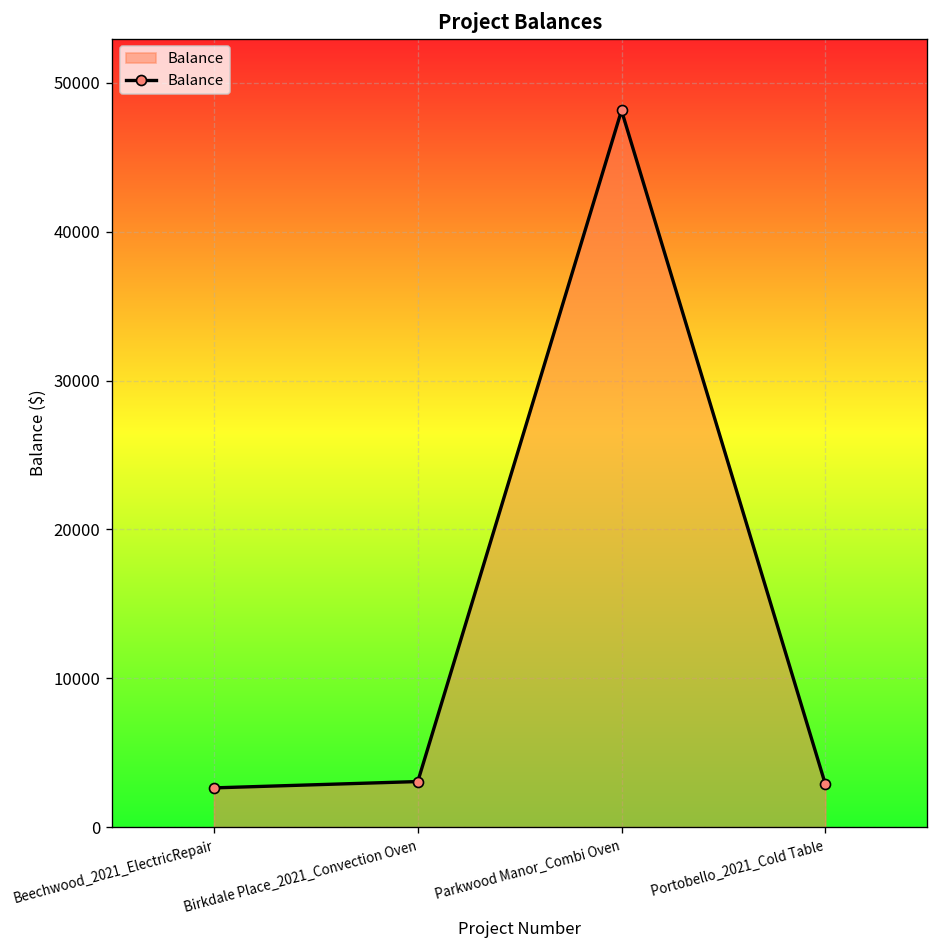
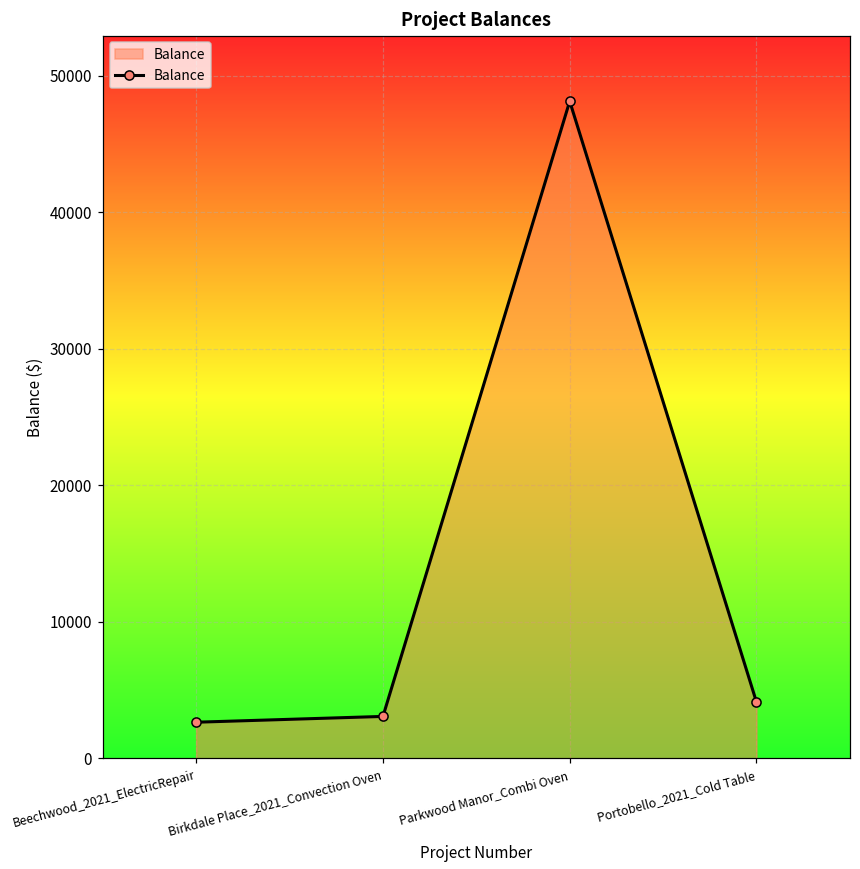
  {
    "Beechwood_2021_ElectricRepair": 2600,
    "Birkdale Place_2021_Convection Oven": 3100,
    "Parkwood Manor_Combi Oven": 48100,
-   "Portobello_2021_Cold Table": 2900
+   "Portobello_2021_Cold Table": 4100
  }
